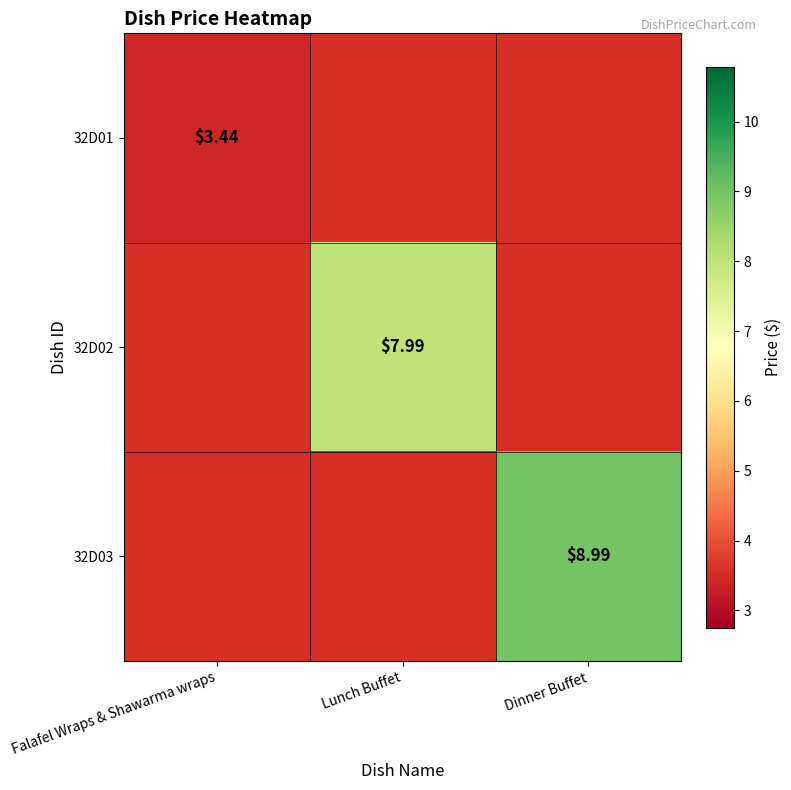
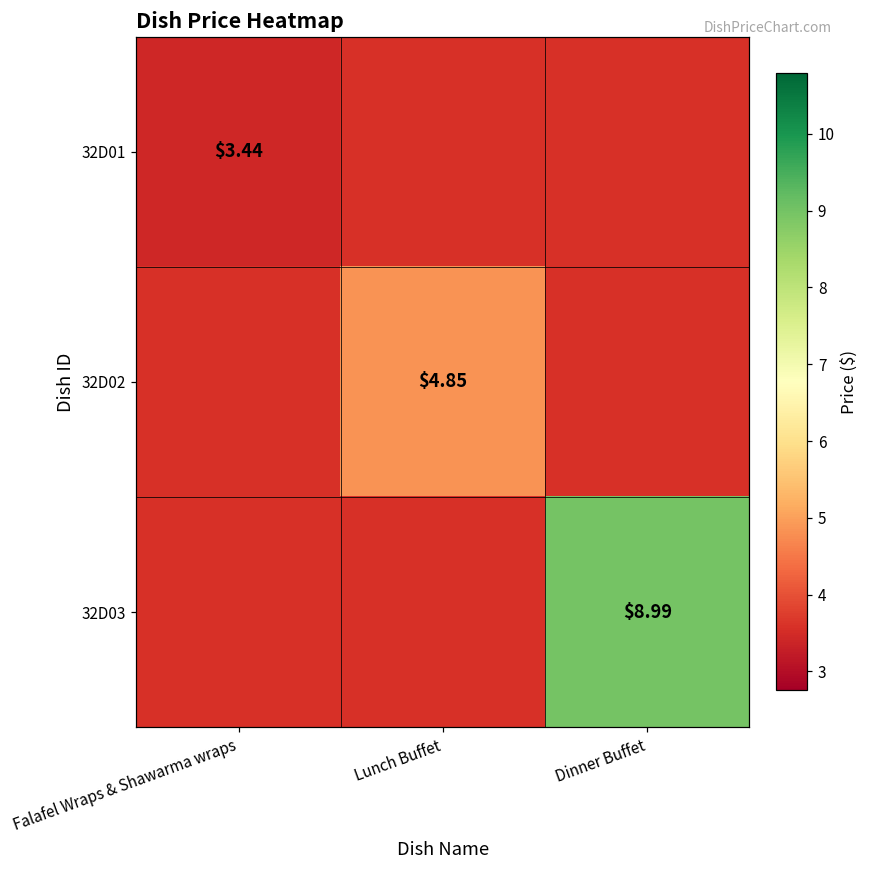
  {
    "32D01": {
      "Falafel Wraps & Shawarma wraps": "$3.44"
    },
    "32D02": {
-     "Lunch Buffet": "$7.99"
+     "Lunch Buffet": "$4.85"
    },
    "32D03": {
      "Dinner Buffet": "$8.99"
    }
  }
